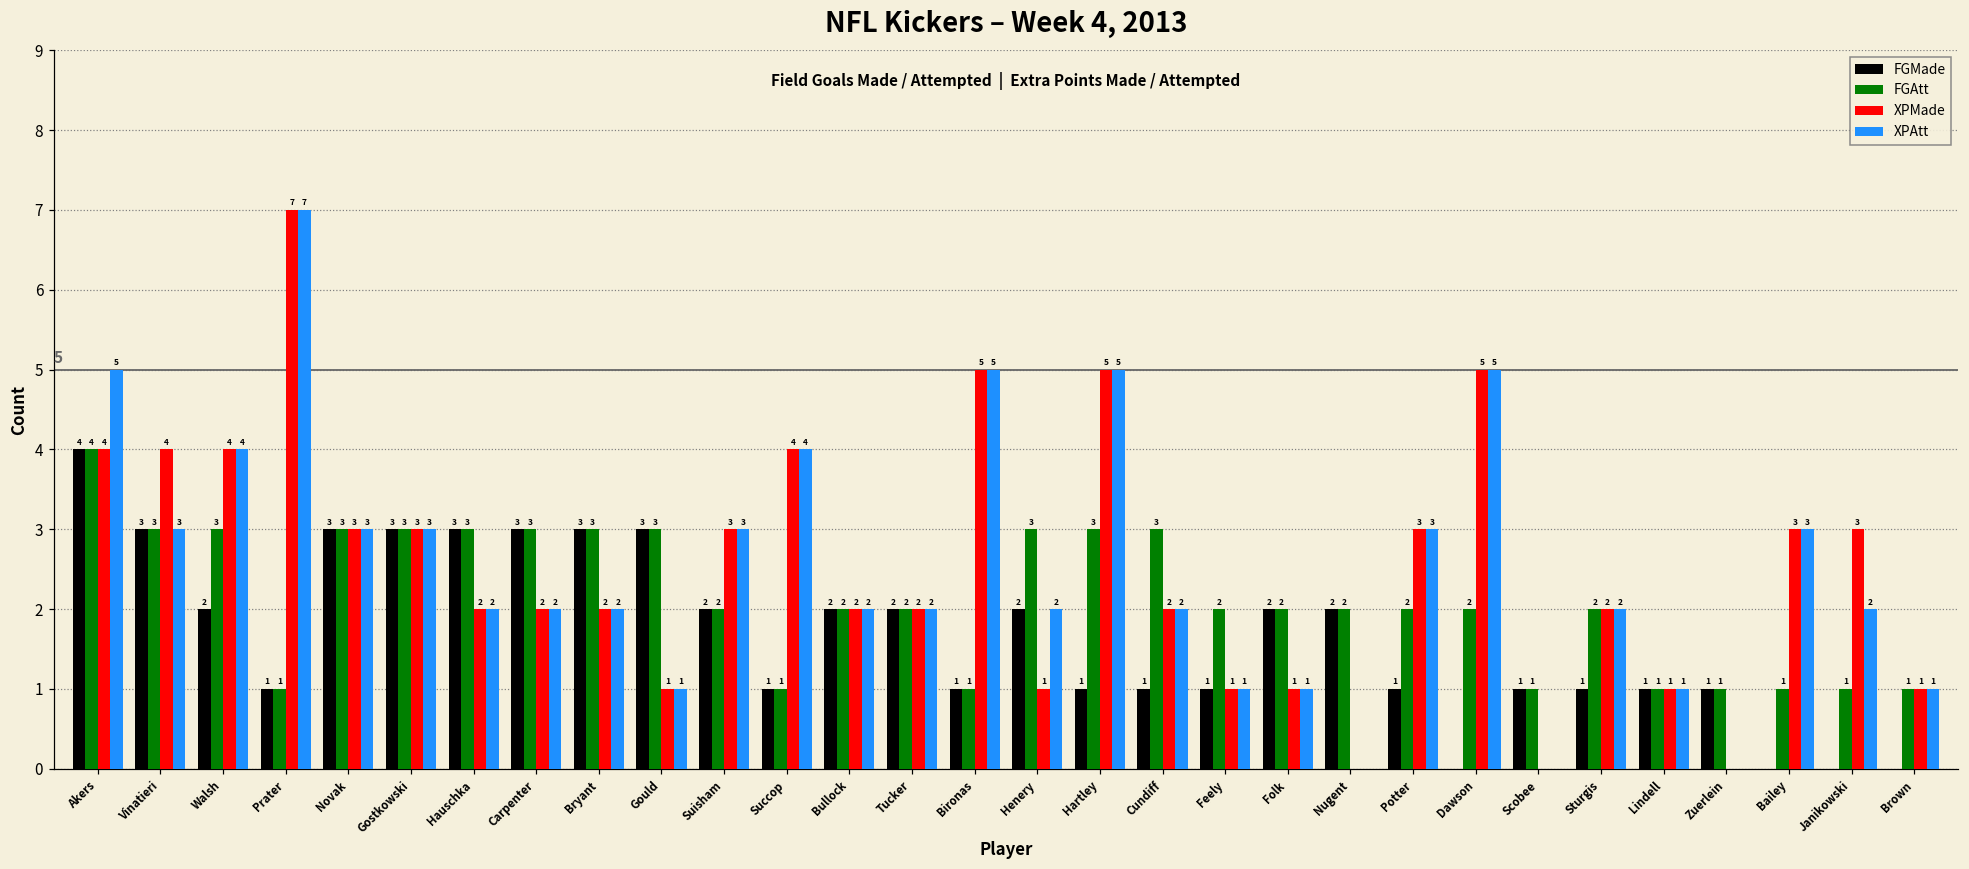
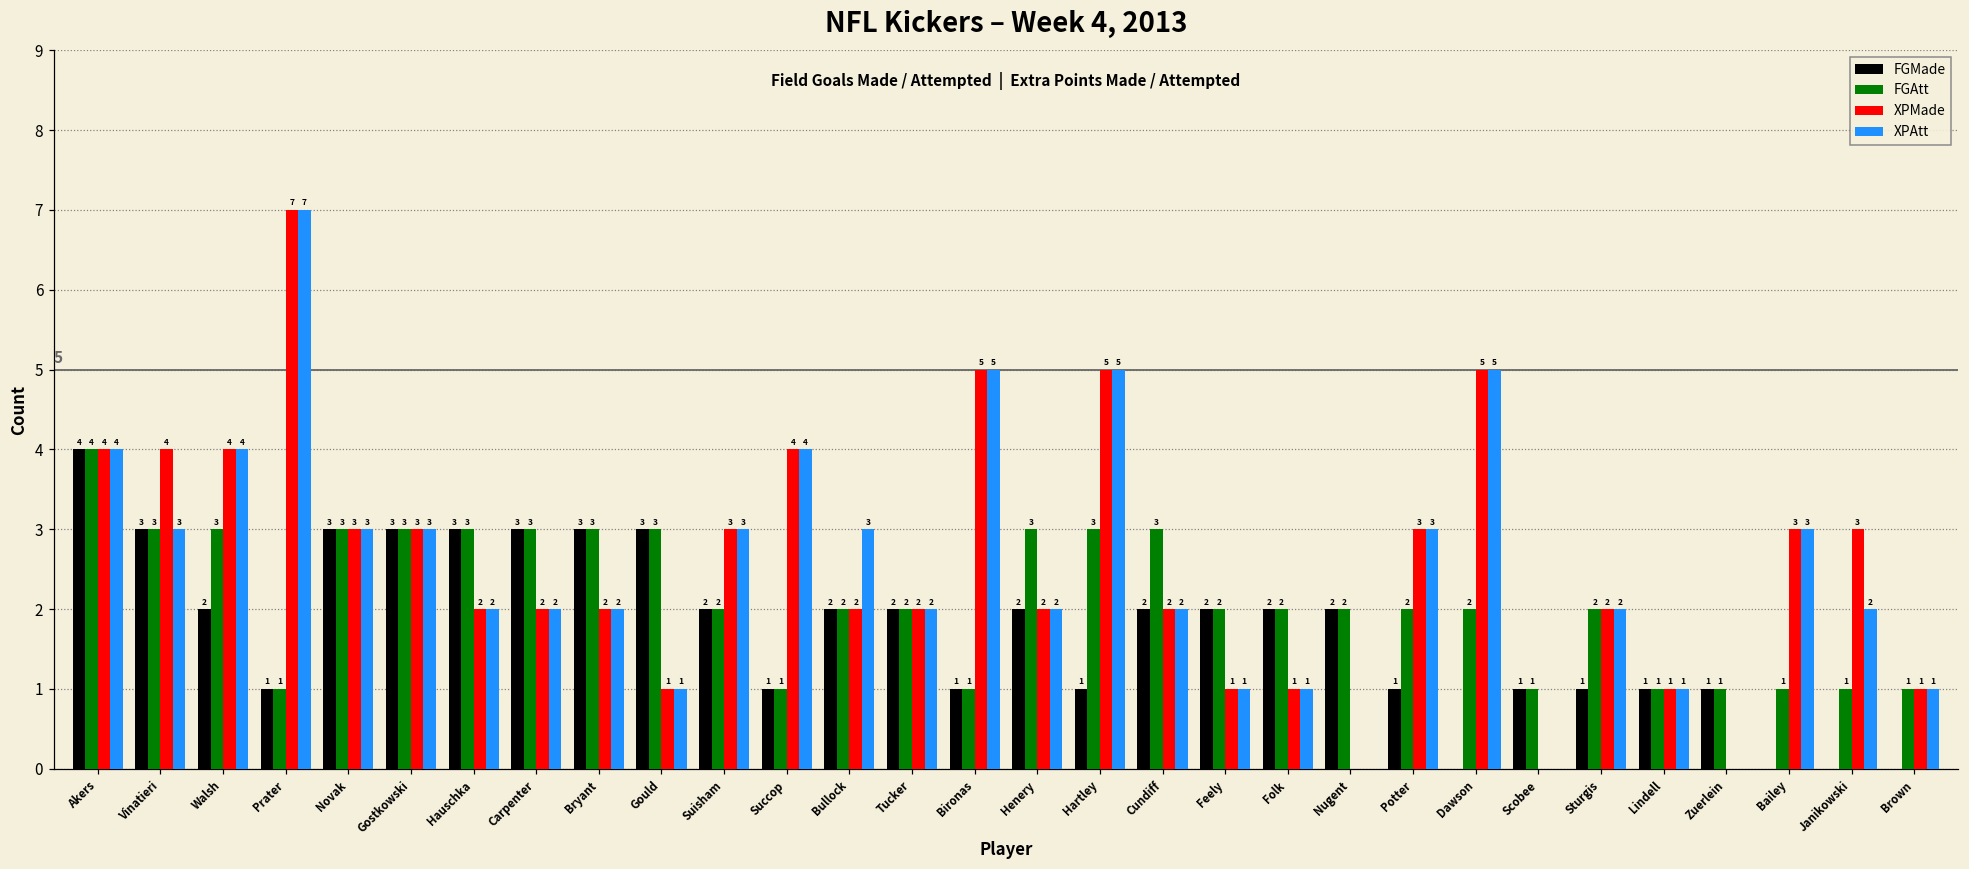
  {
    "FGMade": {
      "Akers": 4,
      "Vinatieri": 3,
      "Walsh": 2,
      "Prater": 1,
      "Novak": 3,
      "Gostkowski": 3,
      "Hauschka": 3,
      "Carpenter": 3,
      "Bryant": 3,
      "Gould": 3,
      "Suisham": 2,
      "Succop": 1,
      "Bullock": 2,
      "Tucker": 2,
      "Bironas": 1,
      "Henery": 2,
      "Hartley": 1,
-     "Cundiff": 1,
-     "Feely": 1,
+     "Cundiff": 2,
+     "Feely": 2,
      "Folk": 2,
      "Nugent": 2,
      "Potter": 1,
      "Scobee": 1,
      "Sturgis": 1,
      "Lindell": 1,
      "Zuerlein": 1
    },
    "FGAtt": {
      "Akers": 4,
      "Vinatieri": 3,
      "Walsh": 3,
      "Prater": 1,
      "Novak": 3,
      "Gostkowski": 3,
      "Hauschka": 3,
      "Carpenter": 3,
      "Bryant": 3,
      "Gould": 3,
      "Suisham": 2,
      "Succop": 1,
      "Bullock": 2,
      "Tucker": 2,
      "Bironas": 1,
      "Henery": 3,
      "Hartley": 3,
      "Cundiff": 3,
      "Feely": 2,
      "Folk": 2,
      "Nugent": 2,
      "Potter": 2,
      "Dawson": 2,
      "Scobee": 1,
      "Sturgis": 2,
      "Lindell": 1,
      "Zuerlein": 1,
      "Bailey": 1,
      "Janikowski": 1,
      "Brown": 1
    },
    "XPMade": {
      "Akers": 4,
      "Vinatieri": 4,
      "Walsh": 4,
      "Prater": 7,
      "Novak": 3,
      "Gostkowski": 3,
      "Hauschka": 2,
      "Carpenter": 2,
      "Bryant": 2,
      "Gould": 1,
      "Suisham": 3,
      "Succop": 4,
      "Bullock": 2,
      "Tucker": 2,
      "Bironas": 5,
-     "Henery": 1,
+     "Henery": 2,
      "Hartley": 5,
      "Cundiff": 2,
      "Feely": 1,
      "Folk": 1,
      "Potter": 3,
      "Dawson": 5,
      "Sturgis": 2,
      "Lindell": 1,
      "Bailey": 3,
      "Janikowski": 3,
      "Brown": 1
    },
    "XPAtt": {
-     "Akers": 5,
+     "Akers": 4,
      "Vinatieri": 3,
      "Walsh": 4,
      "Prater": 7,
      "Novak": 3,
      "Gostkowski": 3,
      "Hauschka": 2,
      "Carpenter": 2,
      "Bryant": 2,
      "Gould": 1,
      "Suisham": 3,
      "Succop": 4,
-     "Bullock": 2,
+     "Bullock": 3,
      "Tucker": 2,
      "Bironas": 5,
      "Henery": 2,
      "Hartley": 5,
      "Cundiff": 2,
      "Feely": 1,
      "Folk": 1,
      "Potter": 3,
      "Dawson": 5,
      "Sturgis": 2,
      "Lindell": 1,
      "Bailey": 3,
      "Janikowski": 2,
      "Brown": 1
    }
  }
